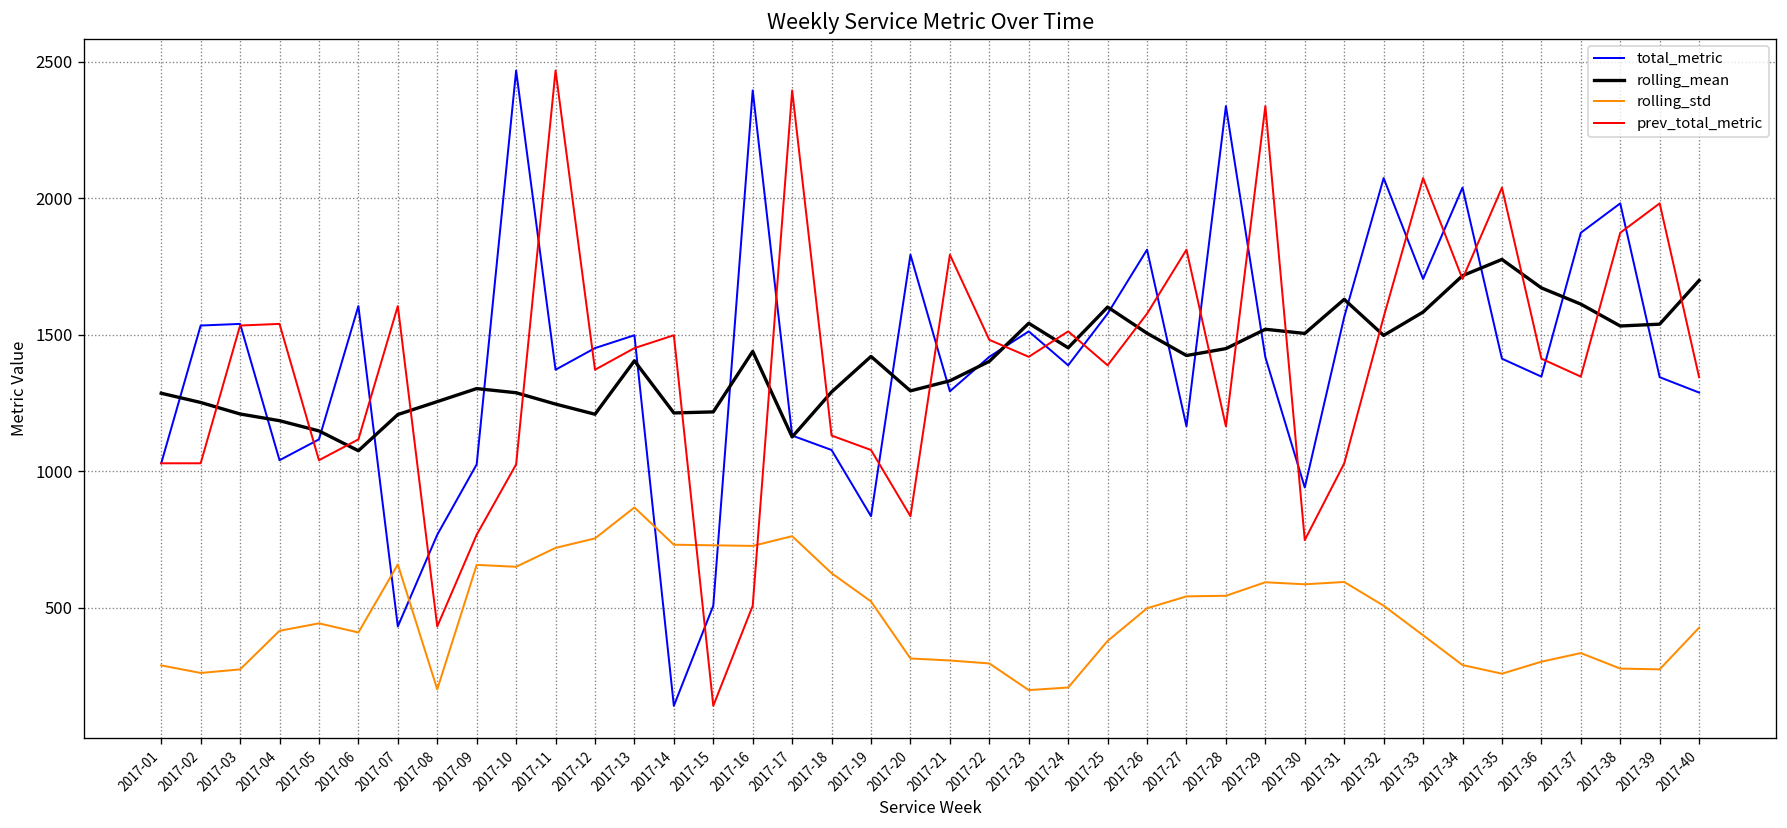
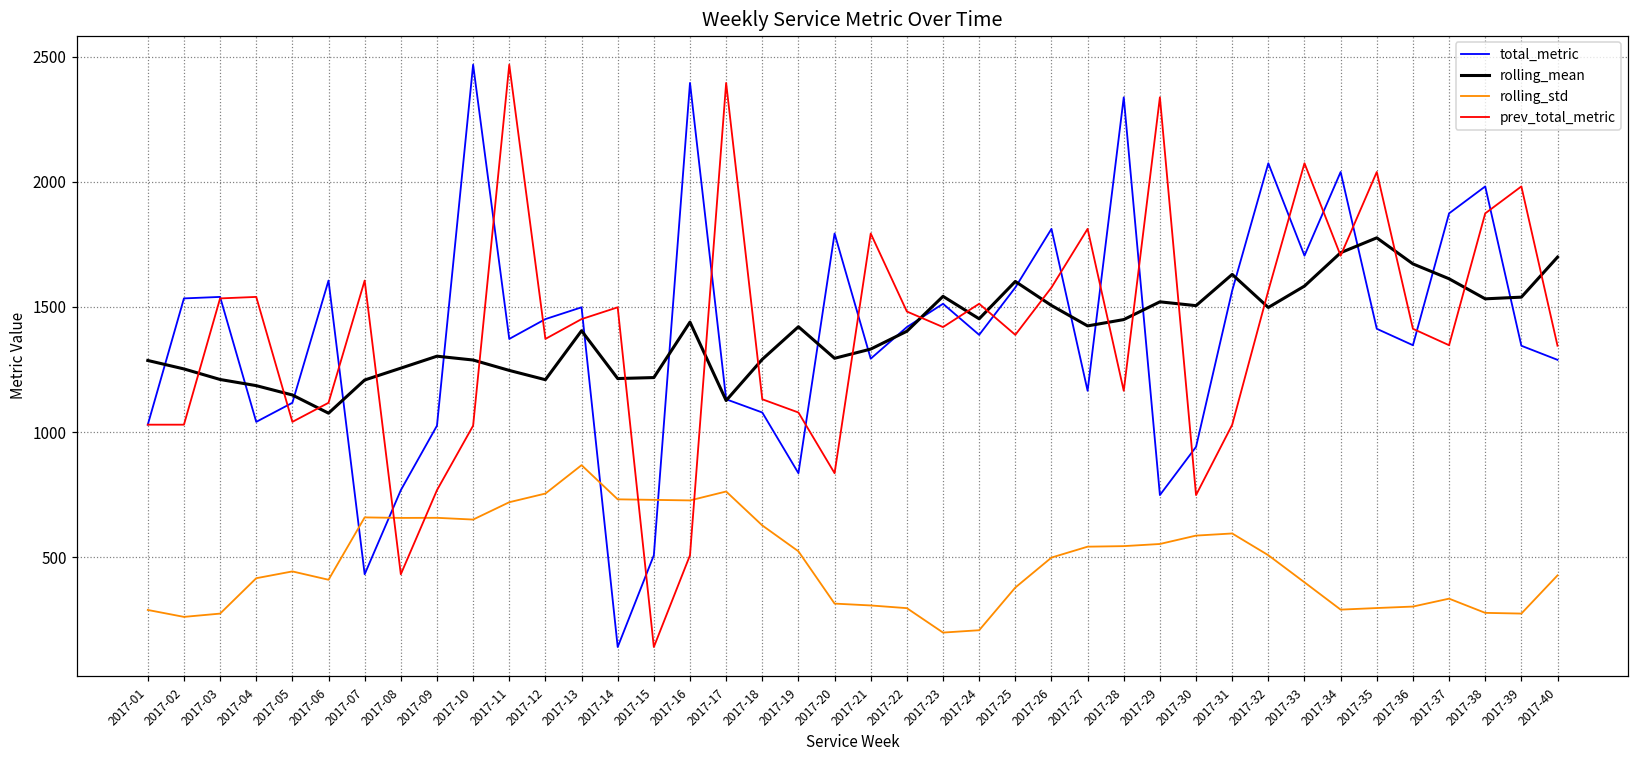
  {
    "total_metric": {
      "2017-02": 1530,
      "2017-04": 1040,
      "2017-05": 1120,
      "2017-06": 1610,
      "2017-07": 430,
      "2017-08": 770,
      "2017-09": 1030,
      "2017-10": 2470,
      "2017-11": 1370,
      "2017-12": 1450,
      "2017-13": 1500,
      "2017-14": 140,
      "2017-15": 510,
      "2017-16": 2390,
      "2017-18": 1080,
      "2017-19": 840,
      "2017-20": 1790,
      "2017-21": 1290,
      "2017-22": 1420,
      "2017-23": 1510,
      "2017-24": 1390,
      "2017-25": 1580,
      "2017-26": 1810,
      "2017-27": 1170,
      "2017-28": 2340,
-     "2017-29": 1420,
+     "2017-29": 750,
      "2017-30": 940,
      "2017-31": 1570,
      "2017-32": 2070,
      "2017-33": 1700,
      "2017-34": 2040,
      "2017-35": 1410,
      "2017-36": 1350,
      "2017-37": 1870,
      "2017-38": 1980,
      "2017-39": 1340,
      "2017-40": 1290
    },
    "rolling_mean": {
      "2017-01": 1290,
      "2017-02": 1250,
      "2017-03": 1210,
      "2017-04": 1190,
      "2017-05": 1150,
      "2017-06": 1080,
      "2017-07": 1210,
      "2017-08": 1260,
      "2017-09": 1300,
      "2017-10": 1290,
      "2017-11": 1250,
      "2017-12": 1210,
      "2017-13": 1400,
      "2017-14": 1210,
      "2017-15": 1220,
      "2017-16": 1440,
      "2017-18": 1290,
      "2017-19": 1420,
      "2017-20": 1290,
      "2017-21": 1330,
      "2017-22": 1400,
      "2017-23": 1540,
      "2017-24": 1450,
      "2017-25": 1600,
      "2017-26": 1510,
      "2017-27": 1420,
      "2017-28": 1450,
      "2017-29": 1520,
      "2017-30": 1510,
      "2017-31": 1630,
      "2017-32": 1500,
      "2017-33": 1580,
      "2017-34": 1720,
      "2017-35": 1780,
      "2017-36": 1670,
      "2017-37": 1610,
      "2017-38": 1530,
      "2017-39": 1540,
      "2017-40": 1700
    },
    "rolling_std": {
      "2017-01": 290,
      "2017-02": 260,
      "2017-03": 280,
      "2017-04": 420,
      "2017-05": 440,
      "2017-06": 410,
      "2017-07": 660,
-     "2017-08": 200,
+     "2017-08": 660,
      "2017-09": 660,
      "2017-10": 650,
      "2017-11": 720,
      "2017-12": 750,
      "2017-13": 870,
      "2017-14": 730,
      "2017-15": 730,
      "2017-16": 730,
      "2017-17": 760,
      "2017-18": 630,
      "2017-19": 520,
      "2017-20": 320,
      "2017-21": 310,
      "2017-22": 300,
      "2017-23": 200,
      "2017-24": 210,
      "2017-25": 380,
      "2017-26": 500,
      "2017-27": 540,
      "2017-28": 540,
-     "2017-29": 590,
+     "2017-29": 550,
      "2017-30": 590,
      "2017-31": 600,
      "2017-32": 510,
      "2017-33": 400,
      "2017-34": 290,
-     "2017-35": 260,
+     "2017-35": 300,
      "2017-36": 300,
      "2017-37": 330,
      "2017-38": 280,
      "2017-39": 280,
      "2017-40": 430
    },
    "prev_total_metric": {
      "2017-02": 1030,
      "2017-04": 1540,
      "2017-05": 1040,
      "2017-06": 1120,
      "2017-07": 1610,
      "2017-08": 430,
      "2017-09": 770,
      "2017-10": 1030,
      "2017-11": 2470,
      "2017-12": 1370,
      "2017-13": 1450,
      "2017-14": 1500,
      "2017-15": 140,
      "2017-16": 510,
      "2017-17": 2390,
      "2017-18": 1130,
      "2017-19": 1080,
      "2017-20": 840,
      "2017-21": 1790,
      "2017-22": 1480,
      "2017-23": 1420,
      "2017-24": 1510,
      "2017-25": 1390,
      "2017-26": 1580,
      "2017-27": 1810,
      "2017-28": 1170,
      "2017-29": 2340,
      "2017-30": 750,
      "2017-31": 1030,
      "2017-32": 1570,
      "2017-33": 2070,
      "2017-34": 1700,
      "2017-35": 2040,
      "2017-36": 1410,
      "2017-37": 1350,
      "2017-38": 1870,
      "2017-39": 1980,
      "2017-40": 1340
    }
  }
